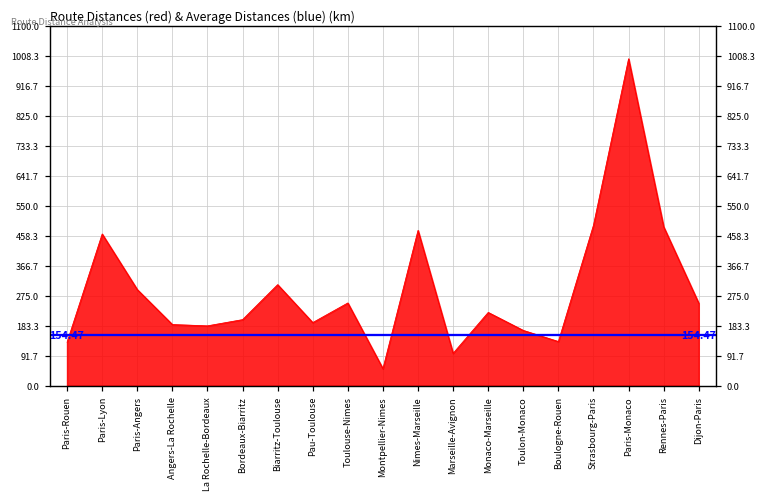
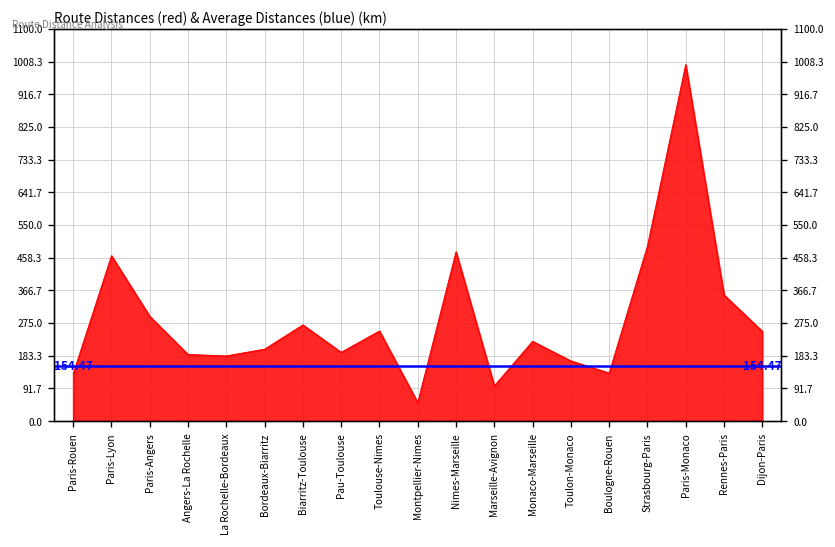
  {
    "Paris-Lyon": 460,
    "Paris-Angers": 290,
    "Angers-La Rochelle": 190,
    "La Rochelle-Bordeaux": 180,
    "Bordeaux-Biarritz": 200,
-   "Biarritz-Toulouse": 310,
+   "Biarritz-Toulouse": 270,
    "Pau-Toulouse": 190,
    "Toulouse-Nimes": 250,
    "Montpellier-Nimes": 50,
    "Nimes-Marseille": 480,
    "Marseille-Avignon": 100,
    "Monaco-Marseille": 220,
    "Toulon-Monaco": 170,
    "Boulogne-Rouen": 140,
    "Strasbourg-Paris": 490,
    "Paris-Monaco": 1000,
-   "Rennes-Paris": 490
+   "Rennes-Paris": 350
  }
